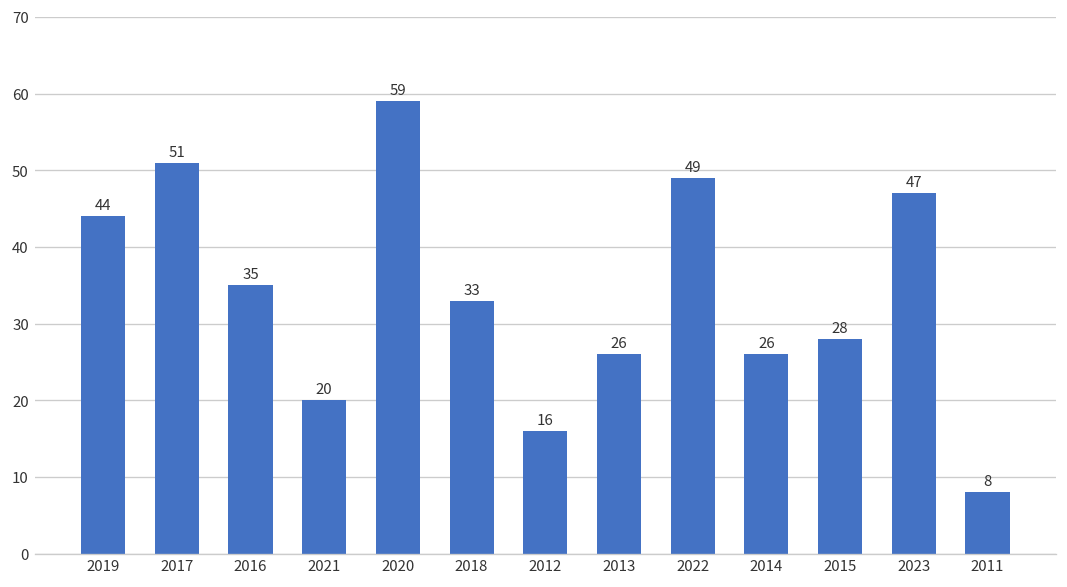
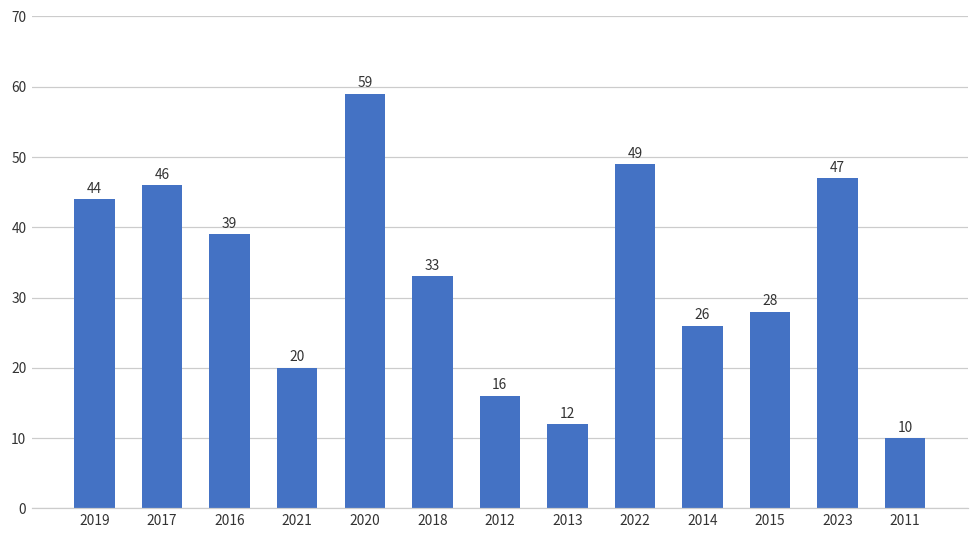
  {
    "2019": 44,
-   "2017": 51,
-   "2016": 35,
+   "2017": 46,
+   "2016": 39,
    "2021": 20,
    "2020": 59,
    "2018": 33,
    "2012": 16,
-   "2013": 26,
+   "2013": 12,
    "2022": 49,
    "2014": 26,
    "2015": 28,
    "2023": 47,
-   "2011": 8
+   "2011": 10
  }
